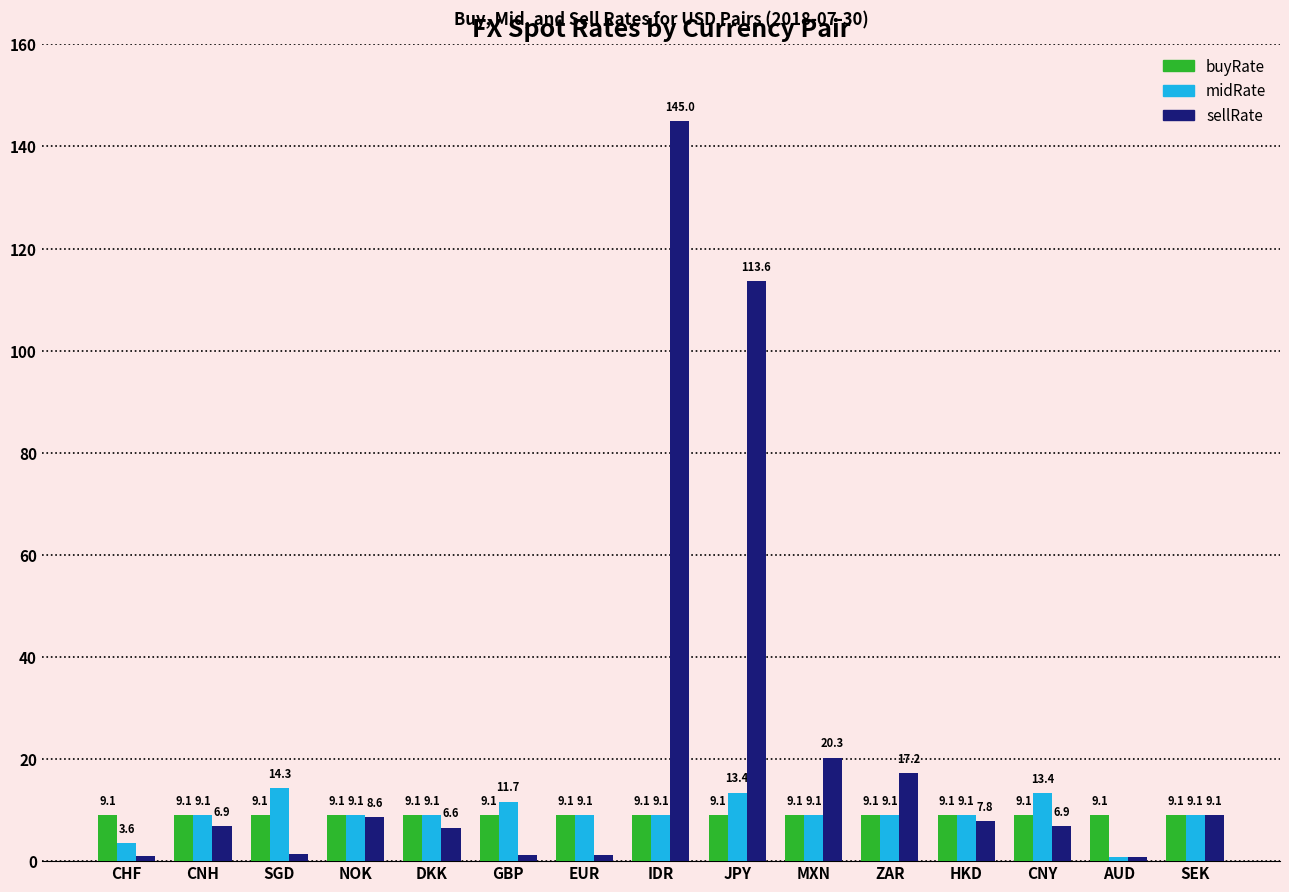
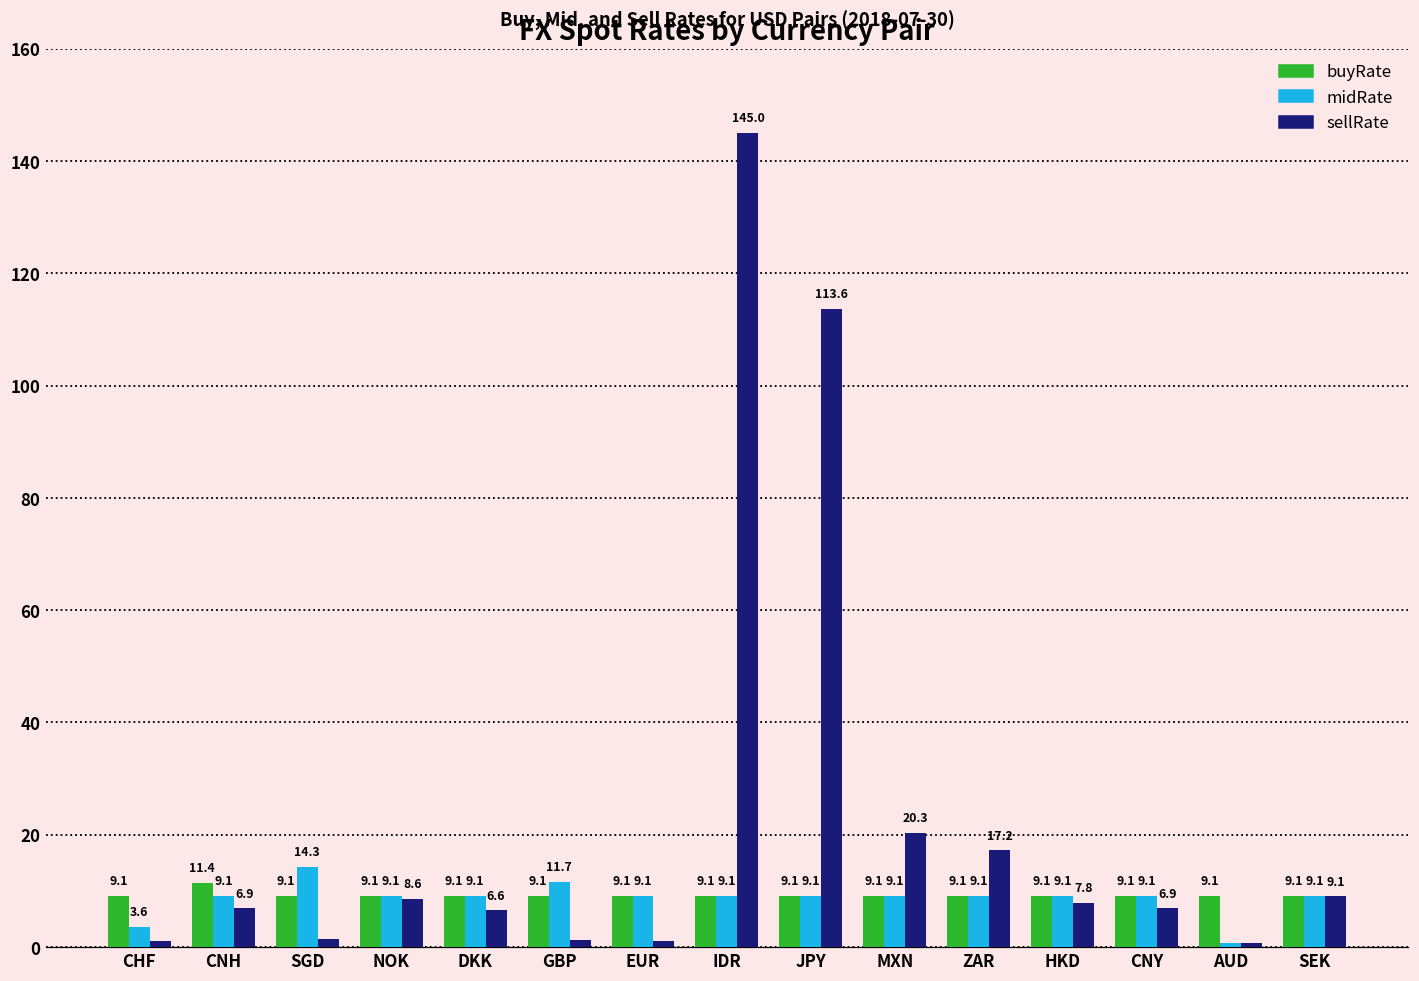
  {
    "buyRate": {
      "CHF": 9.1,
-     "CNH": 9.1,
+     "CNH": 11.4,
      "SGD": 9.1,
      "NOK": 9.1,
      "DKK": 9.1,
      "GBP": 9.1,
      "EUR": 9.1,
      "IDR": 9.1,
      "JPY": 9.1,
      "MXN": 9.1,
      "ZAR": 9.1,
      "HKD": 9.1,
      "CNY": 9.1,
      "AUD": 9.1,
      "SEK": 9.1
    },
    "midRate": {
      "CHF": 3.6,
      "CNH": 9.1,
      "SGD": 14.3,
      "NOK": 9.1,
      "DKK": 9.1,
      "GBP": 11.7,
      "EUR": 9.1,
      "IDR": 9.1,
-     "JPY": 13.4,
+     "JPY": 9.1,
      "MXN": 9.1,
      "ZAR": 9.1,
      "HKD": 9.1,
-     "CNY": 13.4,
+     "CNY": 9.1,
      "SEK": 9.1
    },
    "sellRate": {
      "CNH": 6.9,
      "NOK": 8.6,
      "DKK": 6.6,
      "IDR": 145.0,
      "JPY": 113.6,
      "MXN": 20.3,
      "ZAR": 17.2,
      "HKD": 7.8,
      "CNY": 6.9,
      "SEK": 9.1
    }
  }
